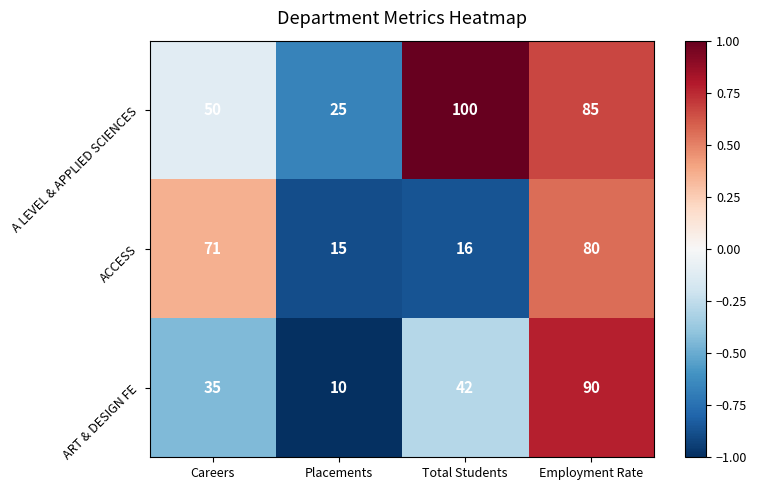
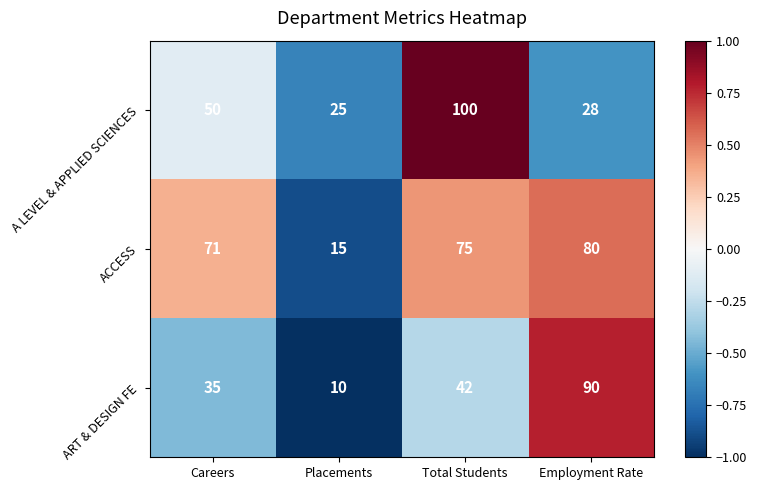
  {
    "A LEVEL & APPLIED SCIENCES": {
      "Placements": 25,
      "Total Students": 100,
-     "Employment Rate": 85
+     "Employment Rate": 28
    },
    "ACCESS": {
      "Careers": 71,
      "Placements": 15,
-     "Total Students": 16,
+     "Total Students": 75,
      "Employment Rate": 80
    },
    "ART & DESIGN FE": {
      "Careers": 35,
      "Placements": 10,
      "Total Students": 42,
      "Employment Rate": 90
    }
  }
